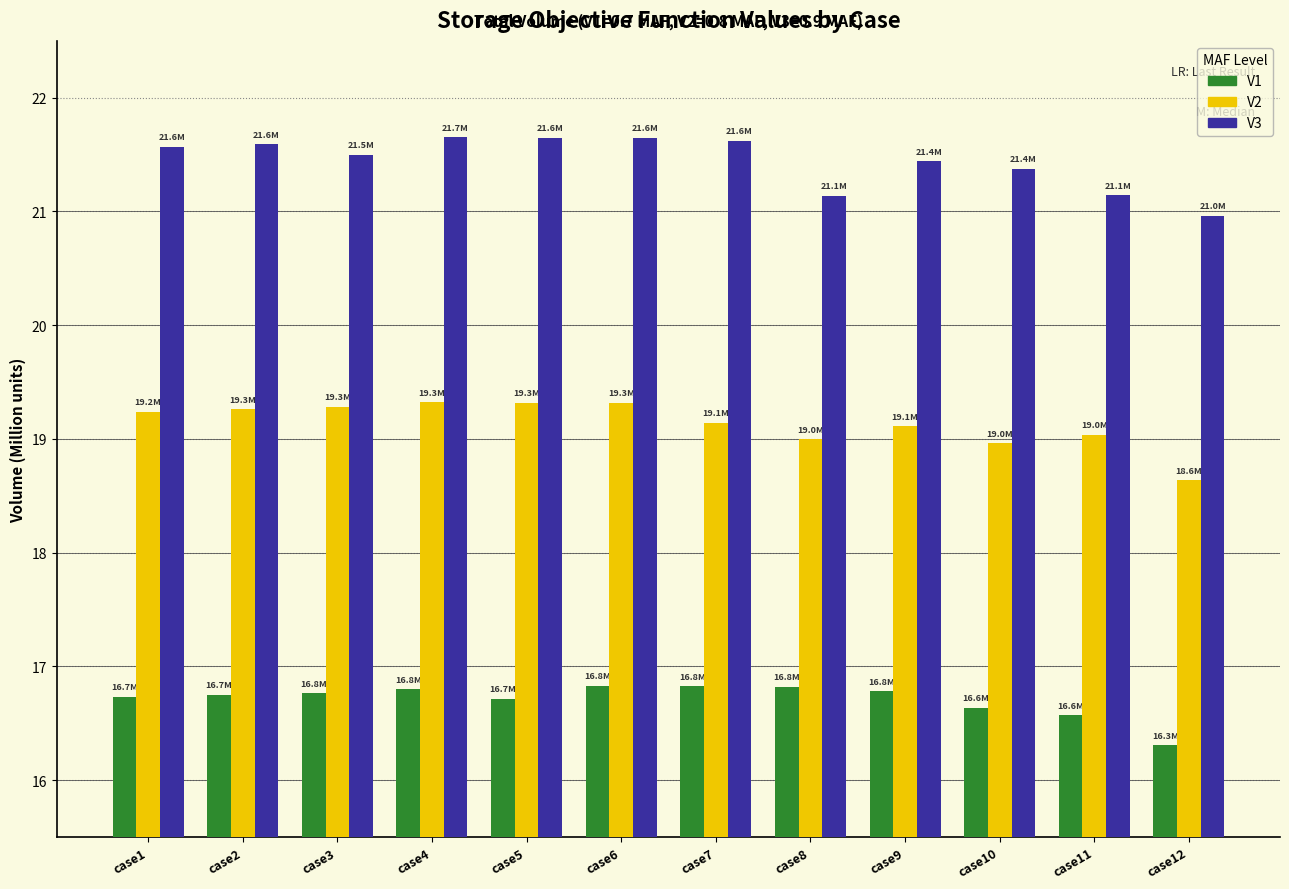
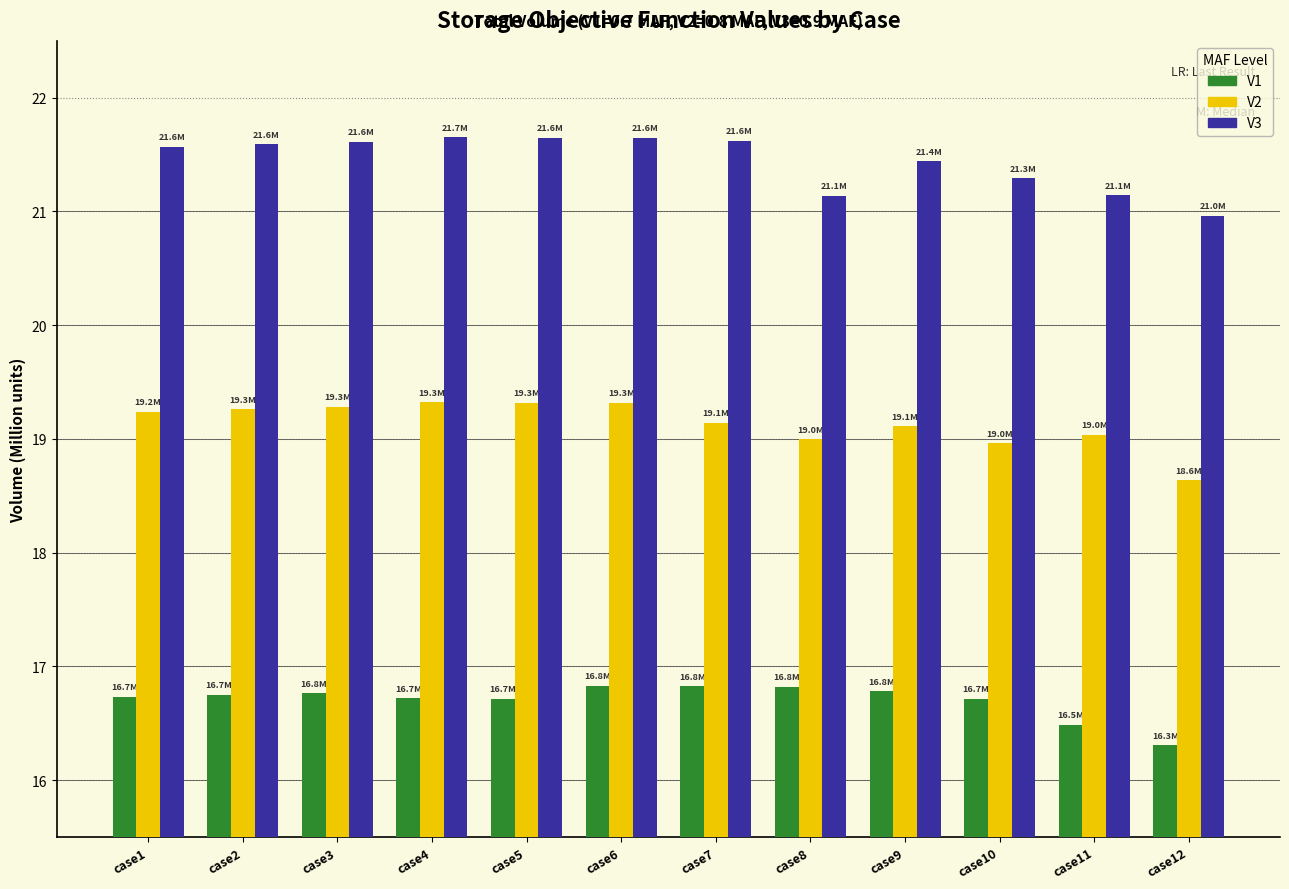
  {
    "V1": {
      "case1": "16.7M",
      "case2": "16.7M",
      "case3": "16.8M",
-     "case4": "16.8M",
+     "case4": "16.7M",
      "case5": "16.7M",
      "case6": "16.8M",
      "case7": "16.8M",
      "case8": "16.8M",
      "case9": "16.8M",
-     "case10": "16.6M",
-     "case11": "16.6M",
+     "case10": "16.7M",
+     "case11": "16.5M",
      "case12": "16.3M"
    },
    "V2": {
      "case1": "19.2M",
      "case2": "19.3M",
      "case3": "19.3M",
      "case4": "19.3M",
      "case5": "19.3M",
      "case6": "19.3M",
      "case7": "19.1M",
      "case8": "19.0M",
      "case9": "19.1M",
      "case10": "19.0M",
      "case11": "19.0M",
      "case12": "18.6M"
    },
    "V3": {
      "case1": "21.6M",
      "case2": "21.6M",
-     "case3": "21.5M",
+     "case3": "21.6M",
      "case4": "21.7M",
      "case5": "21.6M",
      "case6": "21.6M",
      "case7": "21.6M",
      "case8": "21.1M",
      "case9": "21.4M",
-     "case10": "21.4M",
+     "case10": "21.3M",
      "case11": "21.1M",
      "case12": "21.0M"
    }
  }
